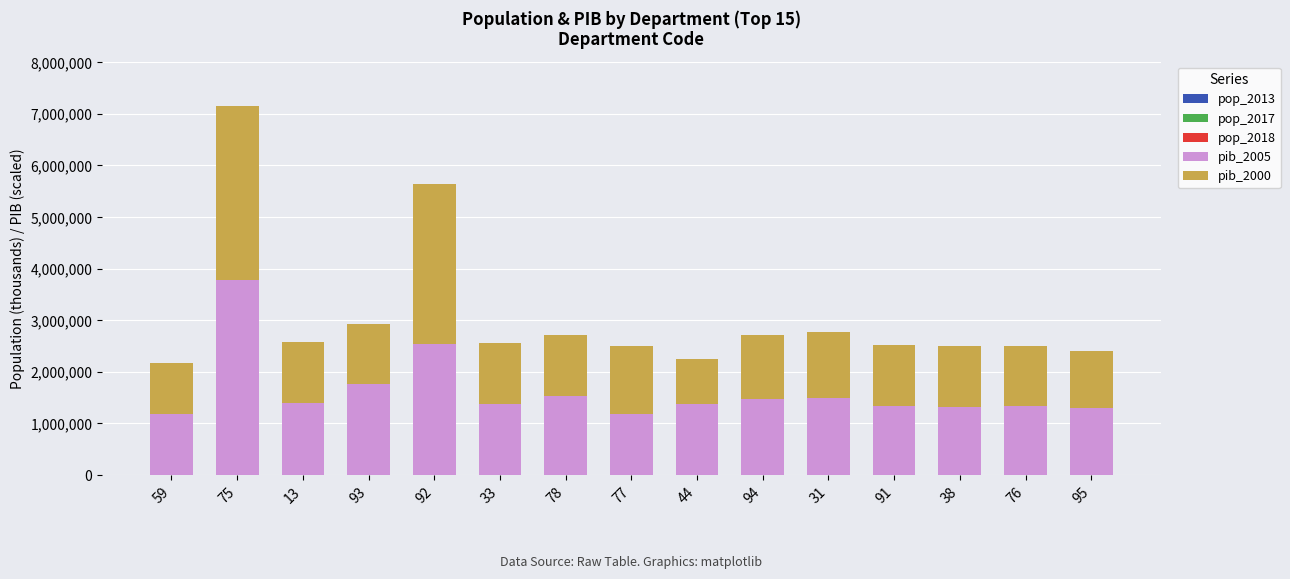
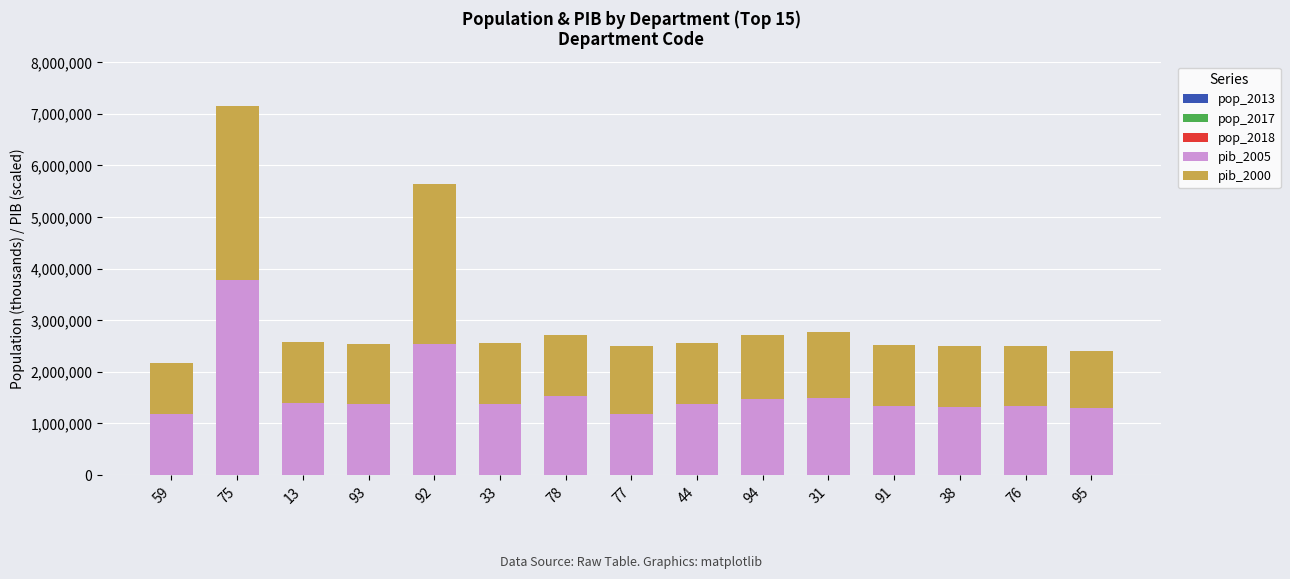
  {
    "pib_2005": {
      "59": "1,200,000",
      "75": "3,800,000",
      "13": "1,400,000",
-     "93": "1,800,000",
+     "93": "1,400,000",
      "92": "2,500,000",
      "33": "1,400,000",
      "78": "1,500,000",
      "77": "1,200,000",
      "44": "1,400,000",
      "94": "1,500,000",
      "31": "1,500,000",
      "91": "1,300,000",
      "38": "1,300,000",
      "76": "1,300,000",
      "95": "1,300,000"
    },
    "pib_2000": {
      "59": "1,000,000",
      "75": "3,400,000",
      "13": "1,200,000",
      "93": "1,200,000",
      "92": "3,100,000",
      "33": "1,200,000",
      "78": "1,200,000",
      "77": "1,300,000",
-     "44": "900,000",
+     "44": "1,200,000",
      "94": "1,200,000",
      "31": "1,300,000",
      "91": "1,200,000",
      "38": "1,200,000",
      "76": "1,200,000",
      "95": "1,100,000"
    }
  }
